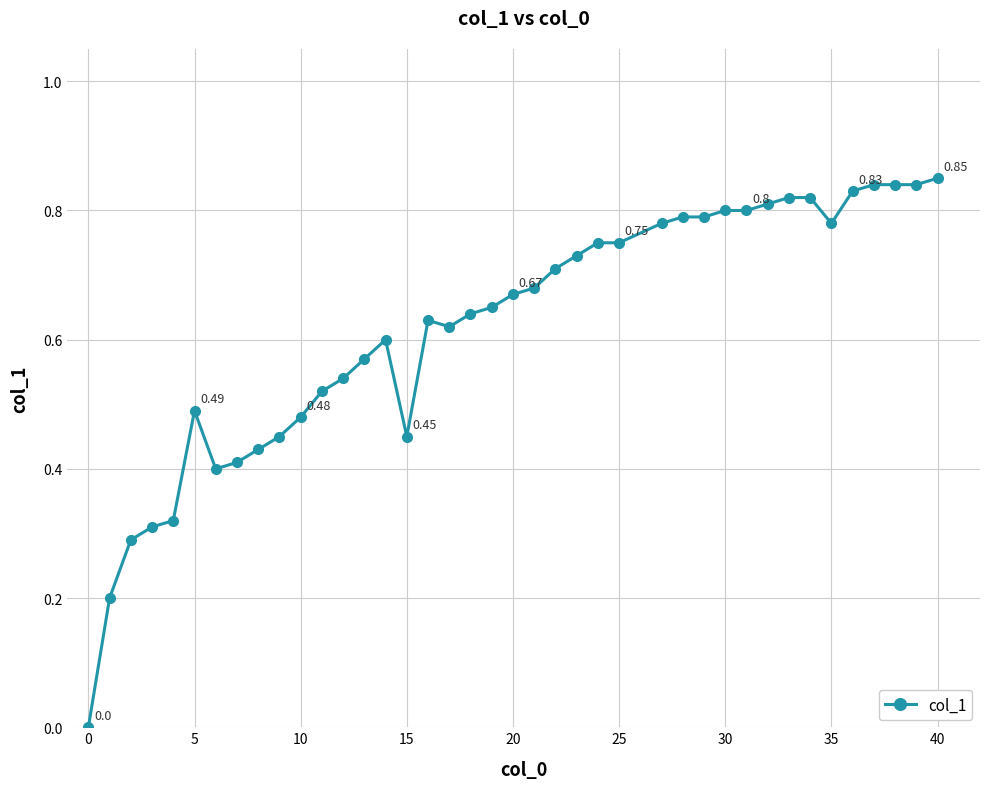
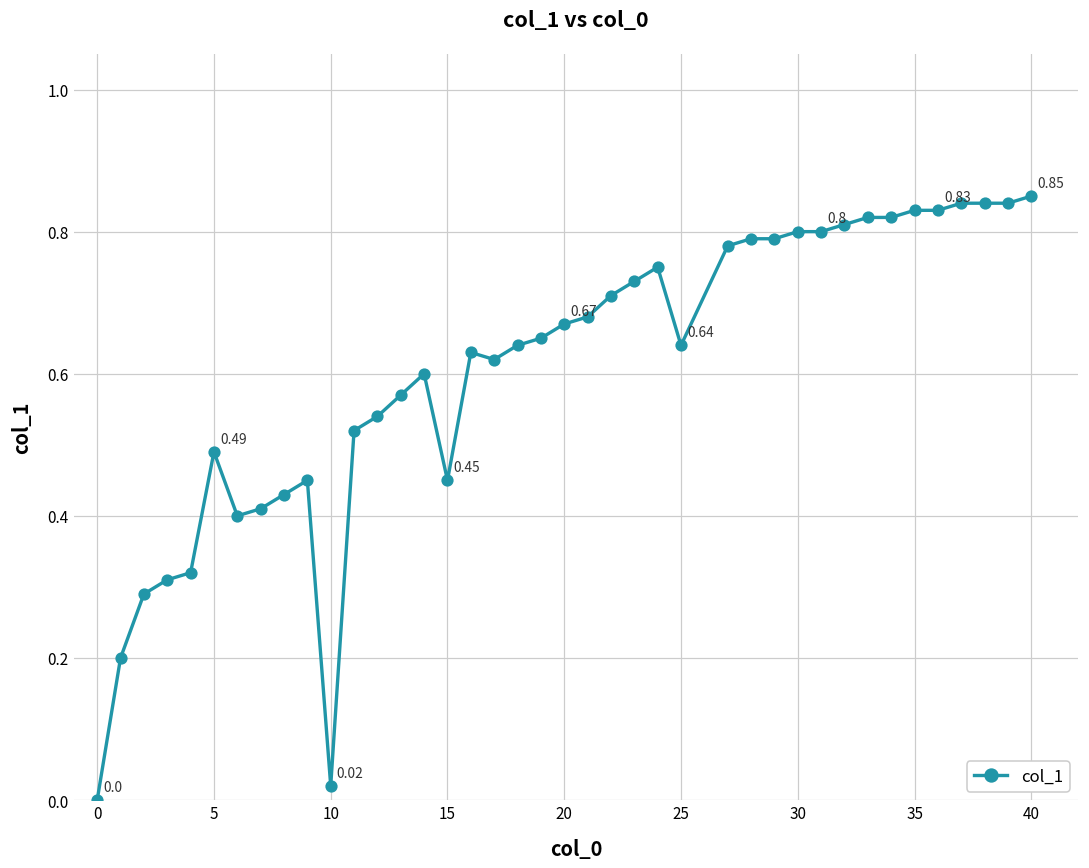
  {
    "0": 0.0,
    "5": 0.49,
-   "10": 0.48,
+   "10": 0.02,
    "15": 0.45,
-   "25": 0.75,
-   "35": 0.78,
+   "25": 0.64,
+   "35": 0.83,
    "40": 0.85
  }
